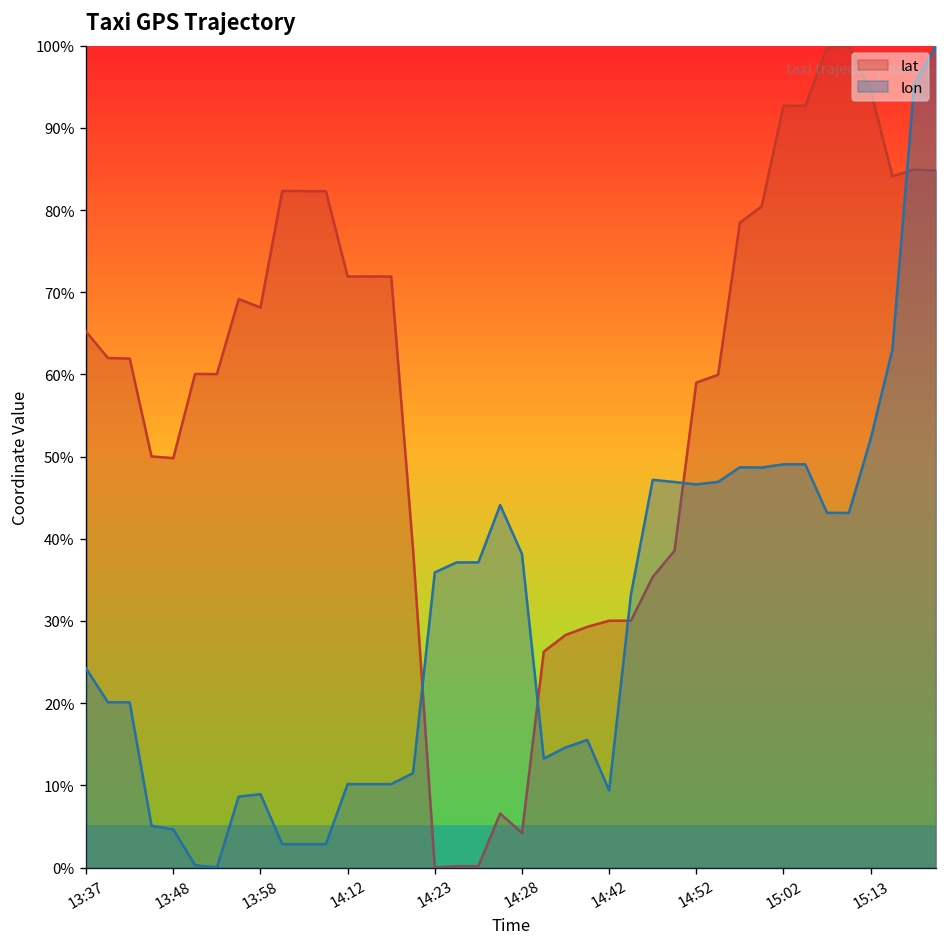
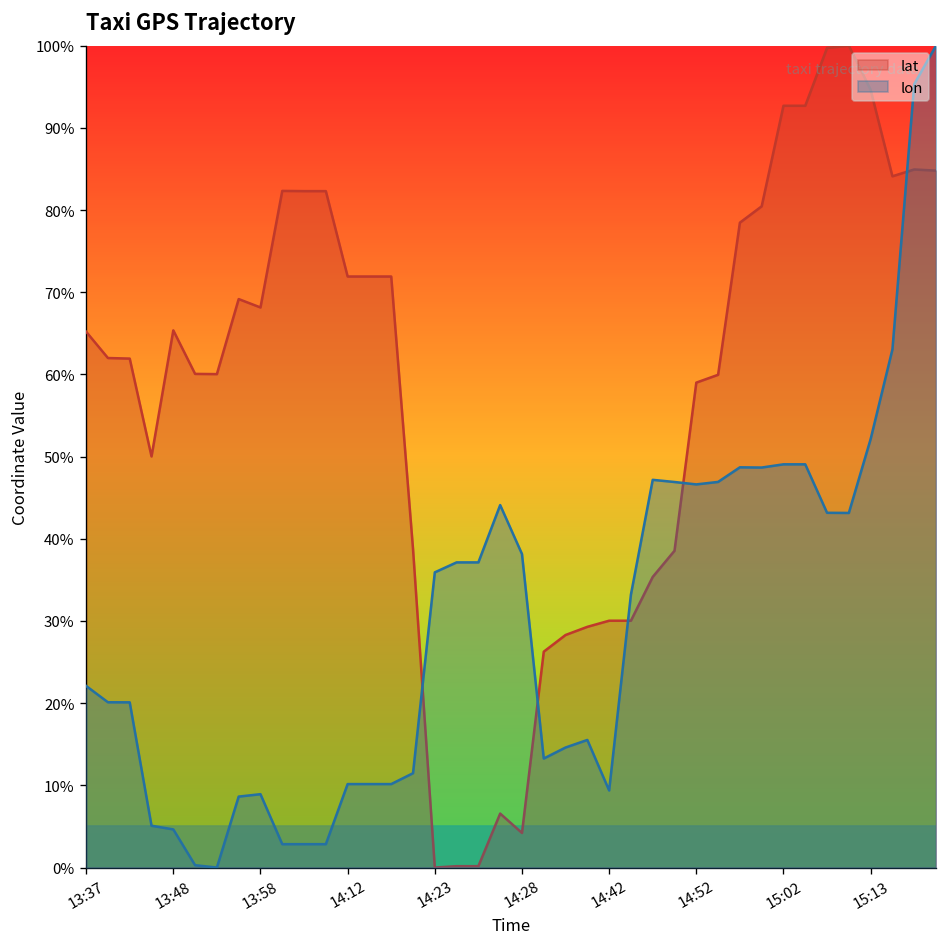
  {
    "lat": {
      "13:37": "65%",
-     "13:48": "50%",
+     "13:48": "65%",
      "13:58": "68%",
      "14:42": "30%",
      "14:52": "59%",
      "15:02": "93%"
    },
    "lon": {
-     "13:37": "24%",
+     "13:37": "22%",
      "13:58": "9%",
      "14:42": "9%",
      "14:52": "47%",
      "15:02": "49%",
      "15:13": "52%"
    }
  }
